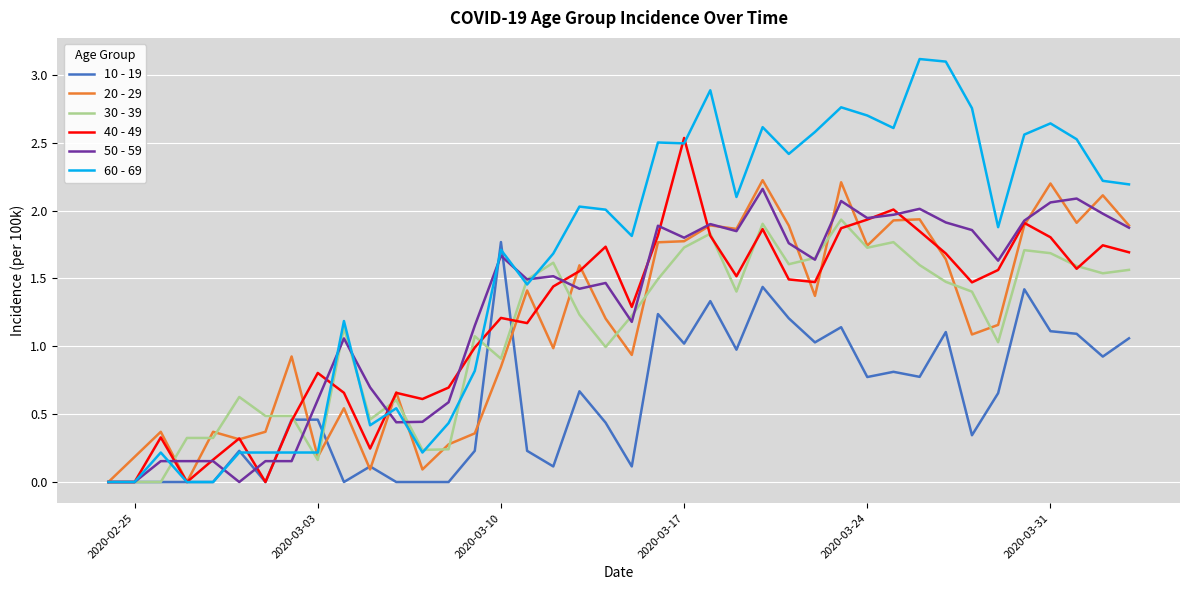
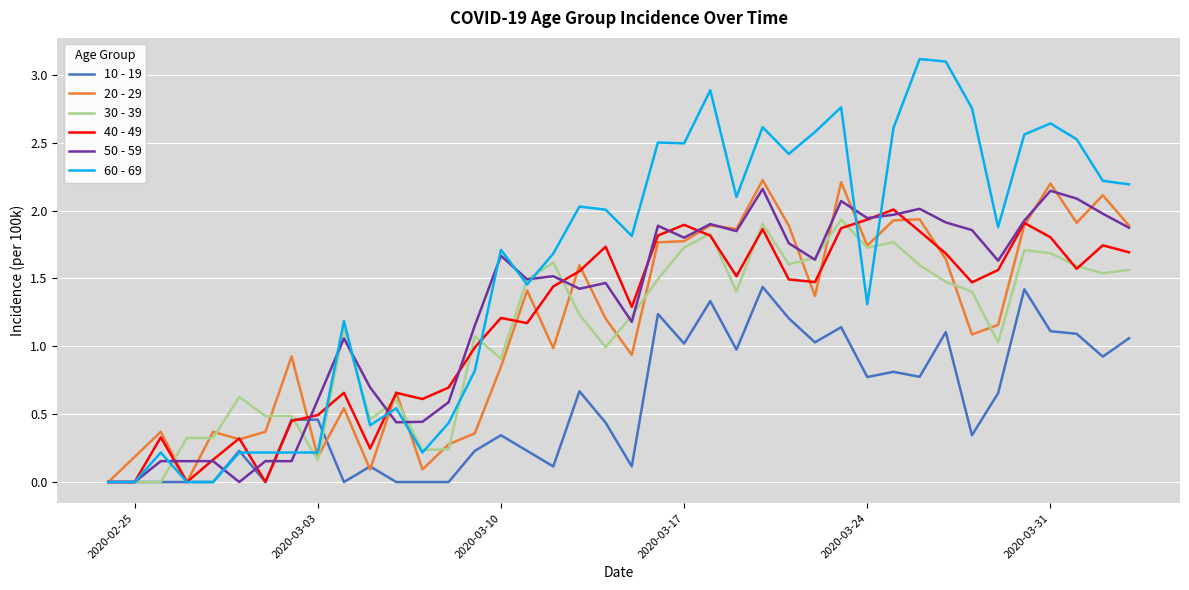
  {
    "10 - 19": {
      "2020-03-03": 0.46,
-     "2020-03-10": 1.77,
+     "2020-03-10": 0.34,
      "2020-03-17": 1.02,
      "2020-03-24": 0.77,
      "2020-03-31": 1.11
    },
    "20 - 29": {
      "2020-02-25": 0.19,
      "2020-03-03": 0.19,
      "2020-03-10": 0.85,
      "2020-03-17": 1.77,
      "2020-03-31": 2.20
    },
    "30 - 39": {
      "2020-03-03": 0.16,
      "2020-03-10": 0.91,
      "2020-03-17": 1.73,
      "2020-03-31": 1.69
    },
    "40 - 49": {
-     "2020-03-03": 0.80,
+     "2020-03-03": 0.49,
      "2020-03-10": 1.21,
-     "2020-03-17": 2.54,
+     "2020-03-17": 1.90,
      "2020-03-31": 1.80
    },
    "50 - 59": {
      "2020-03-03": 0.61,
      "2020-03-10": 1.67,
      "2020-03-17": 1.80,
-     "2020-03-31": 2.06
+     "2020-03-31": 2.15
    },
    "60 - 69": {
      "2020-03-03": 0.22,
      "2020-03-10": 1.71,
      "2020-03-17": 2.50,
-     "2020-03-24": 2.70,
+     "2020-03-24": 1.31,
      "2020-03-31": 2.64
    }
  }
